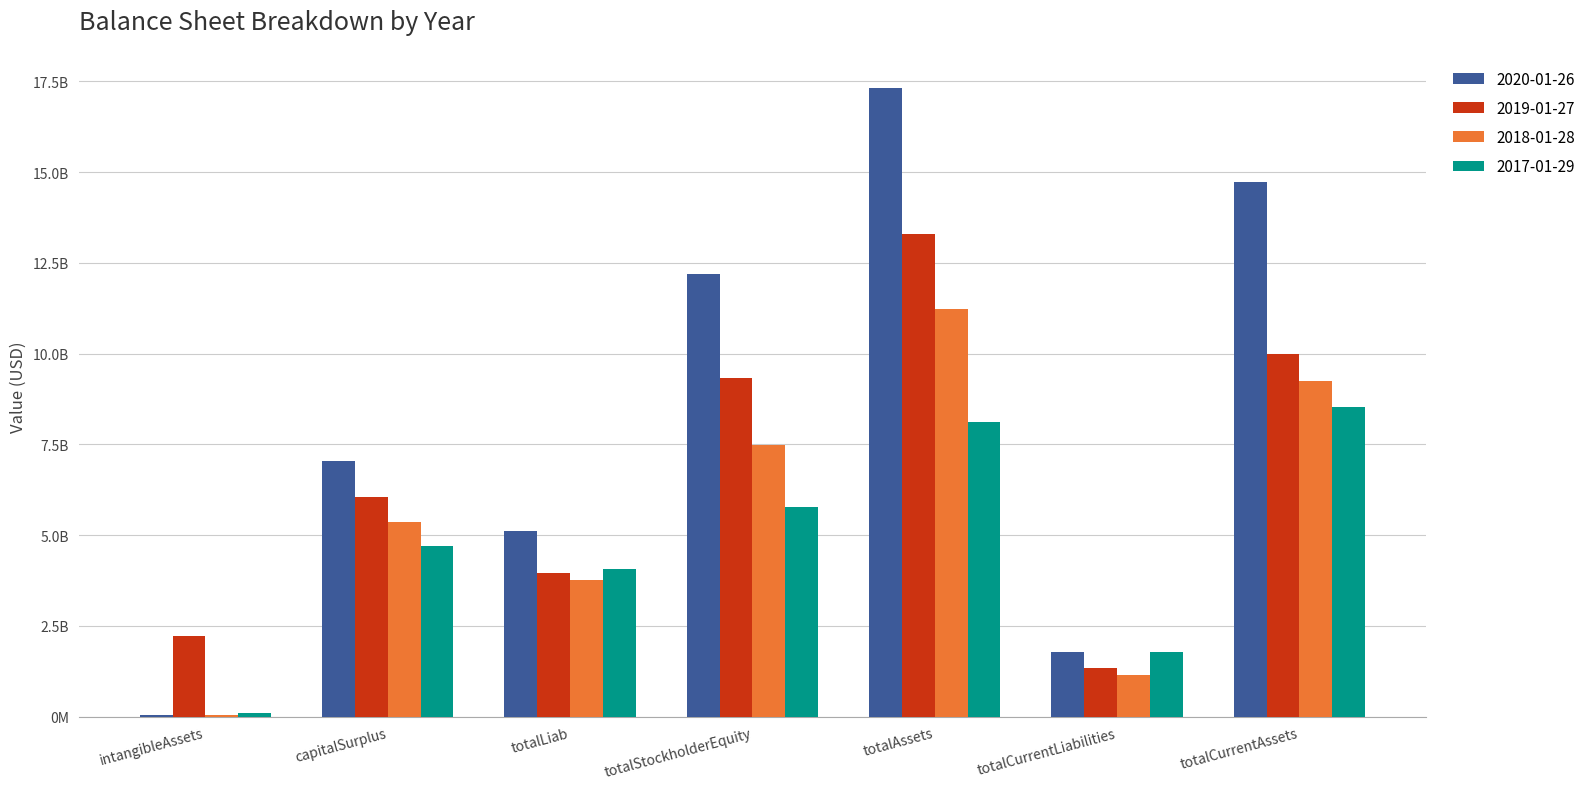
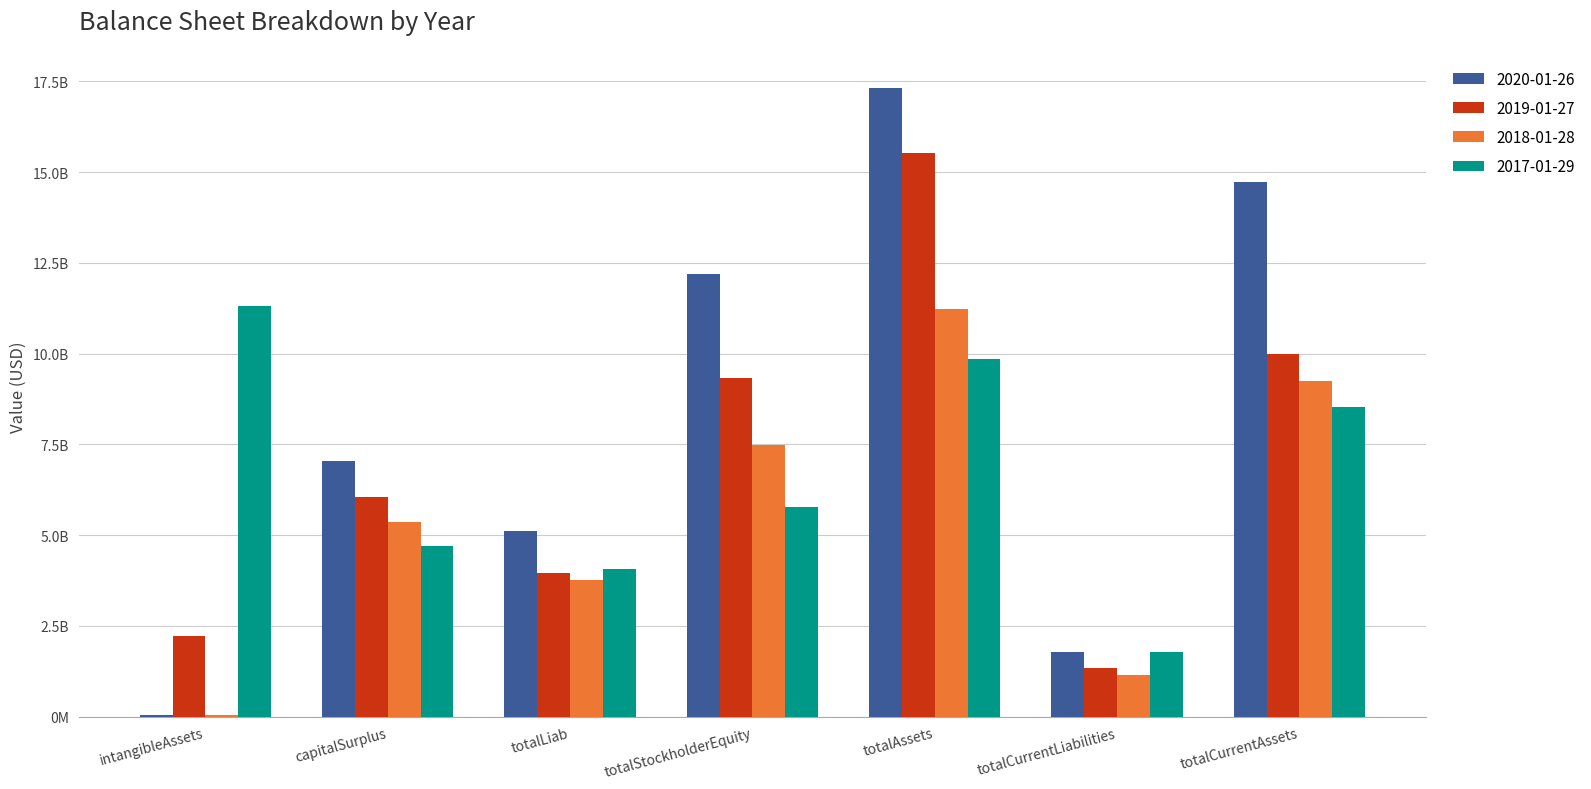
  {
    "2020-01-26": {
      "capitalSurplus": 7000000000,
      "totalLiab": 5100000000,
      "totalStockholderEquity": 12200000000,
      "totalAssets": 17300000000,
      "totalCurrentLiabilities": 1800000000,
      "totalCurrentAssets": 14700000000
    },
    "2019-01-27": {
      "intangibleAssets": 2200000000,
      "capitalSurplus": 6100000000,
      "totalLiab": 4000000000,
      "totalStockholderEquity": 9300000000,
-     "totalAssets": 13300000000,
+     "totalAssets": 15500000000,
      "totalCurrentLiabilities": 1300000000,
      "totalCurrentAssets": 10000000000
    },
    "2018-01-28": {
      "capitalSurplus": 5400000000,
      "totalLiab": 3800000000,
      "totalStockholderEquity": 7500000000,
      "totalAssets": 11200000000,
      "totalCurrentLiabilities": 1200000000,
      "totalCurrentAssets": 9300000000
    },
    "2017-01-29": {
-     "intangibleAssets": 100000000,
+     "intangibleAssets": 11300000000,
      "capitalSurplus": 4700000000,
      "totalLiab": 4100000000,
      "totalStockholderEquity": 5800000000,
-     "totalAssets": 8100000000,
+     "totalAssets": 9800000000,
      "totalCurrentLiabilities": 1800000000,
      "totalCurrentAssets": 8500000000
    }
  }
